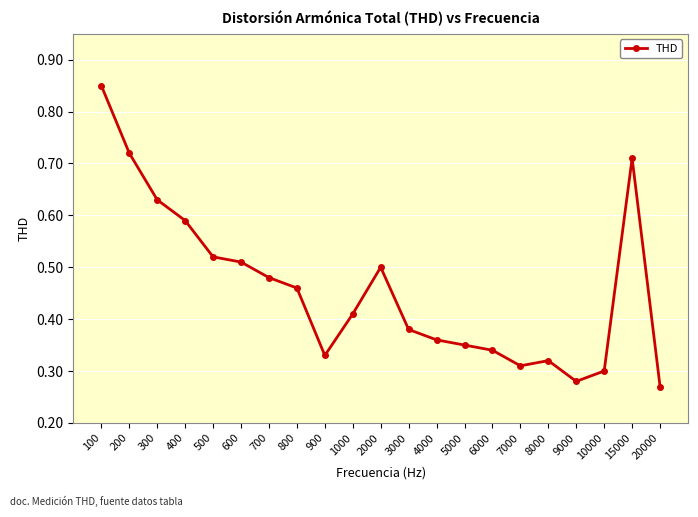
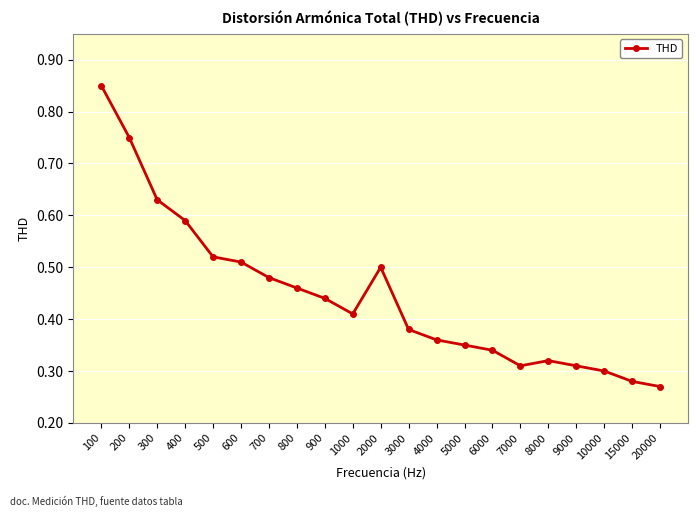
  {
    "100": 0.85,
-   "200": 0.72,
+   "200": 0.75,
    "300": 0.63,
    "400": 0.59,
    "500": 0.52,
    "600": 0.51,
    "700": 0.48,
    "800": 0.46,
-   "900": 0.33,
+   "900": 0.44,
    "1000": 0.41,
    "2000": 0.50,
    "3000": 0.38,
    "4000": 0.36,
    "5000": 0.35,
    "6000": 0.34,
    "7000": 0.31,
    "8000": 0.32,
-   "9000": 0.28,
+   "9000": 0.31,
    "10000": 0.30,
-   "15000": 0.71,
+   "15000": 0.28,
    "20000": 0.27
  }
